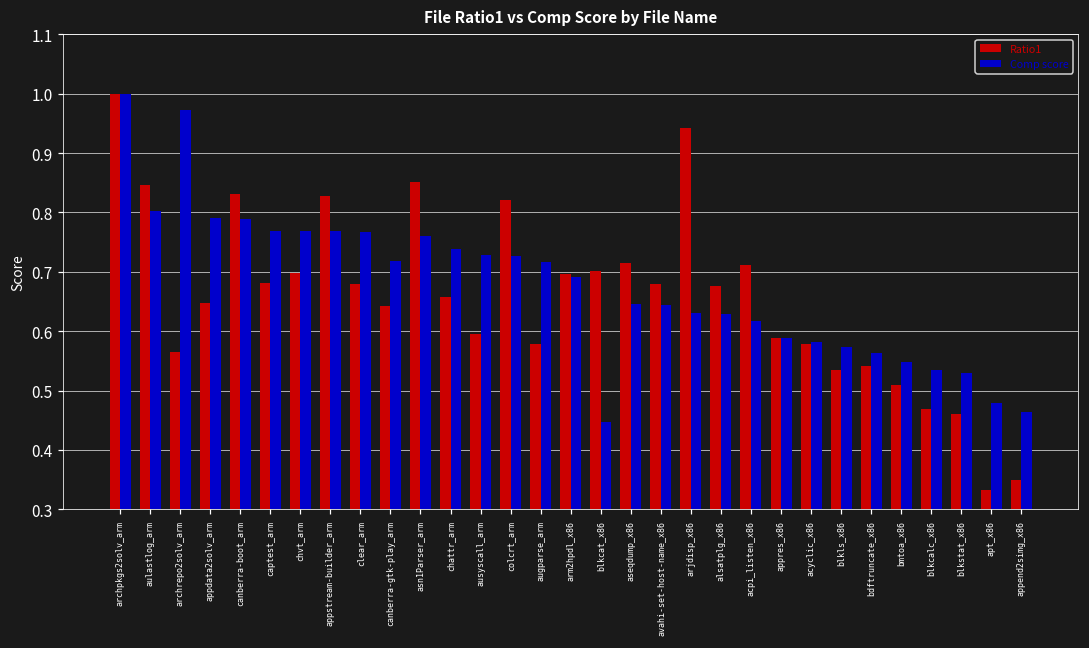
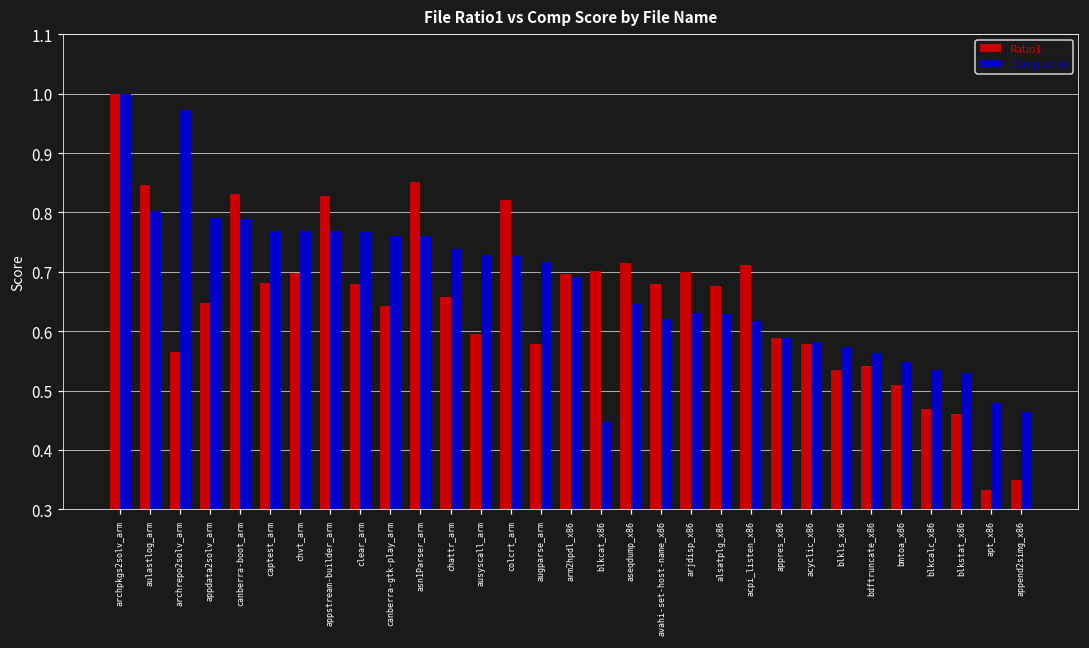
  {
    "Ratio1": {
      "archpkgs2solv_arm": 1.00,
      "aulastlog_arm": 0.85,
      "archrepo2solv_arm": 0.57,
      "appdata2solv_arm": 0.65,
      "canberra-boot_arm": 0.83,
      "captest_arm": 0.68,
      "chvt_arm": 0.70,
      "appstream-builder_arm": 0.83,
      "clear_arm": 0.68,
      "canberra-gtk-play_arm": 0.64,
      "asn1Parser_arm": 0.85,
      "chattr_arm": 0.66,
      "ausyscall_arm": 0.60,
      "colcrt_arm": 0.82,
      "augparse_arm": 0.58,
      "arm2hpdl_x86": 0.70,
      "blkcat_x86": 0.70,
      "aseqdump_x86": 0.72,
      "avahi-set-host-name_x86": 0.68,
-     "arjdisp_x86": 0.94,
+     "arjdisp_x86": 0.70,
      "alsatplg_x86": 0.68,
      "acpi_listen_x86": 0.71,
      "appres_x86": 0.59,
      "acyclic_x86": 0.58,
      "blkls_x86": 0.53,
      "bdftruncate_x86": 0.54,
      "bmtoa_x86": 0.51,
      "blkcalc_x86": 0.47,
      "blkstat_x86": 0.46,
      "apt_x86": 0.33,
      "append2simg_x86": 0.35
    },
    "Comp score": {
      "archpkgs2solv_arm": 1.00,
      "aulastlog_arm": 0.80,
      "archrepo2solv_arm": 0.97,
      "appdata2solv_arm": 0.79,
      "canberra-boot_arm": 0.79,
      "captest_arm": 0.77,
      "chvt_arm": 0.77,
      "appstream-builder_arm": 0.77,
      "clear_arm": 0.77,
-     "canberra-gtk-play_arm": 0.72,
+     "canberra-gtk-play_arm": 0.76,
      "asn1Parser_arm": 0.76,
      "chattr_arm": 0.74,
      "ausyscall_arm": 0.73,
      "colcrt_arm": 0.73,
      "augparse_arm": 0.72,
      "arm2hpdl_x86": 0.69,
      "blkcat_x86": 0.45,
      "aseqdump_x86": 0.65,
-     "avahi-set-host-name_x86": 0.64,
+     "avahi-set-host-name_x86": 0.62,
      "arjdisp_x86": 0.63,
      "alsatplg_x86": 0.63,
      "acpi_listen_x86": 0.62,
      "appres_x86": 0.59,
      "acyclic_x86": 0.58,
      "blkls_x86": 0.57,
      "bdftruncate_x86": 0.56,
      "bmtoa_x86": 0.55,
      "blkcalc_x86": 0.53,
      "blkstat_x86": 0.53,
      "apt_x86": 0.48,
      "append2simg_x86": 0.46
    }
  }
